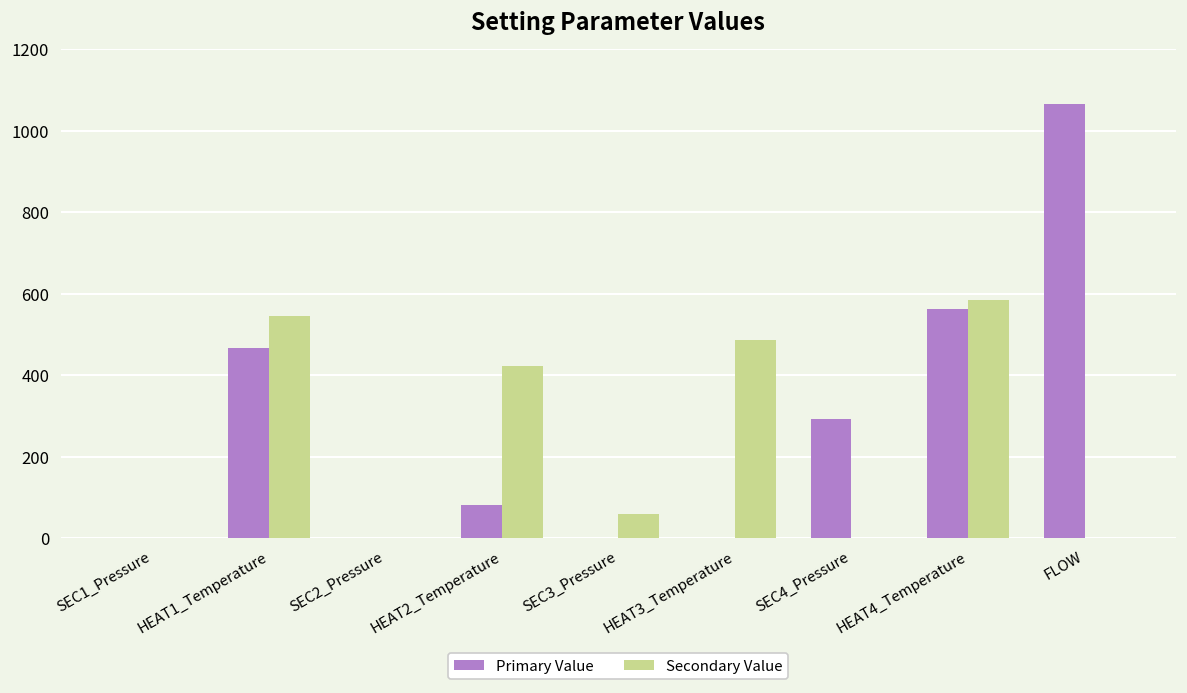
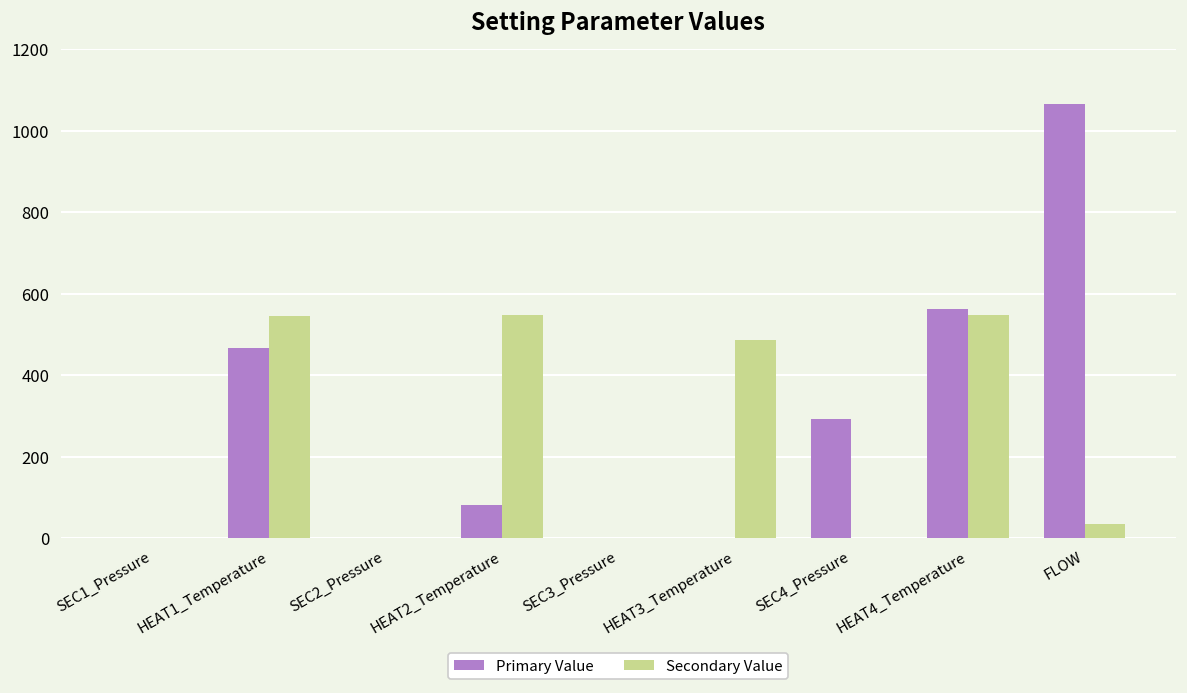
  {
    "Primary Value": {
      "SEC1_Pressure": 0,
      "HEAT1_Temperature": 470,
      "SEC2_Pressure": 0,
      "HEAT2_Temperature": 80,
      "SEC3_Pressure": 0,
      "SEC4_Pressure": 290,
      "HEAT4_Temperature": 560,
      "FLOW": 1070
    },
    "Secondary Value": {
      "SEC1_Pressure": 0,
      "HEAT1_Temperature": 540,
      "SEC2_Pressure": 0,
-     "HEAT2_Temperature": 420,
-     "SEC3_Pressure": 60,
+     "HEAT2_Temperature": 550,
+     "SEC3_Pressure": 0,
      "HEAT3_Temperature": 490,
      "SEC4_Pressure": 0,
-     "HEAT4_Temperature": 580,
-     "FLOW": 0
+     "HEAT4_Temperature": 550,
+     "FLOW": 40
    }
  }
